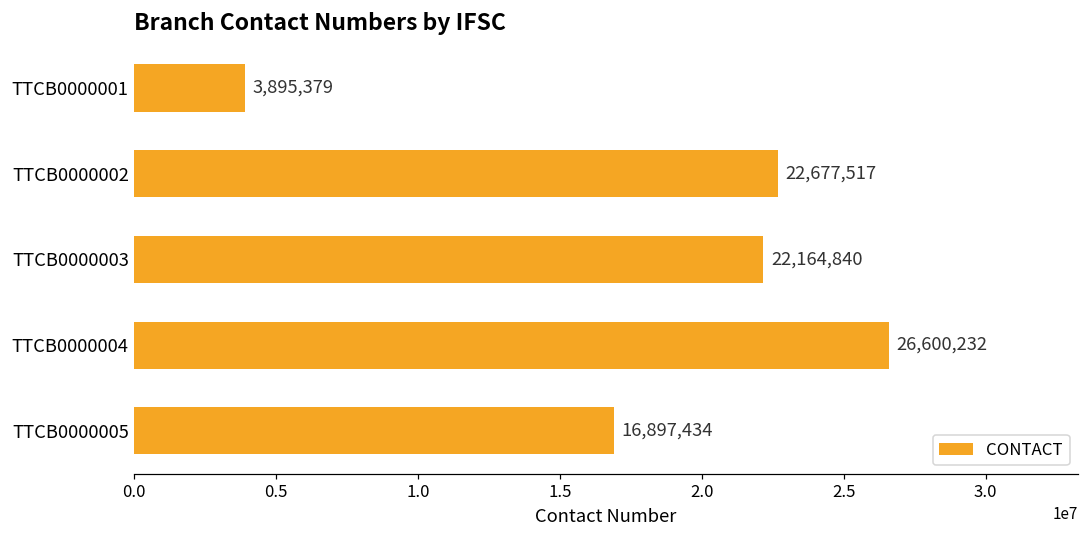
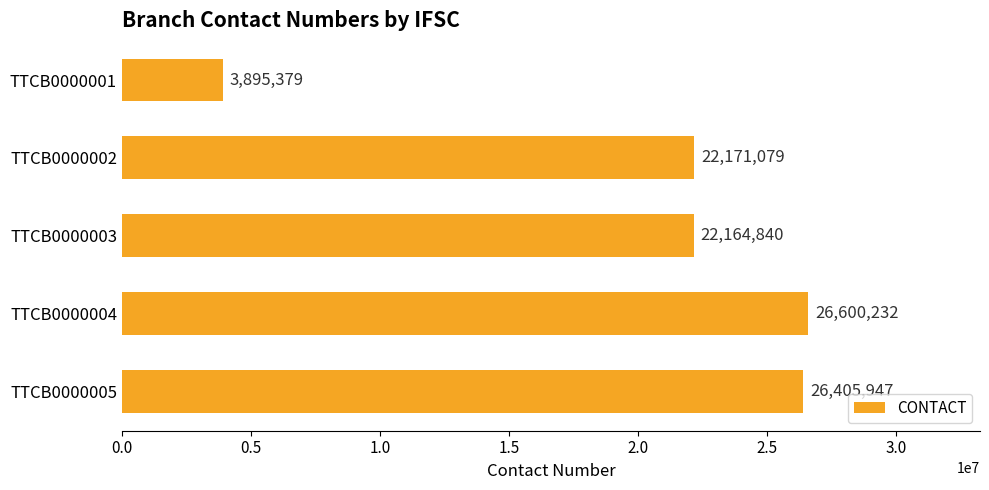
  {
    "TTCB0000001": "3,895,379",
-   "TTCB0000002": "22,677,517",
+   "TTCB0000002": "22,171,079",
    "TTCB0000003": "22,164,840",
    "TTCB0000004": "26,600,232",
-   "TTCB0000005": "16,897,434"
+   "TTCB0000005": "26,405,947"
  }
